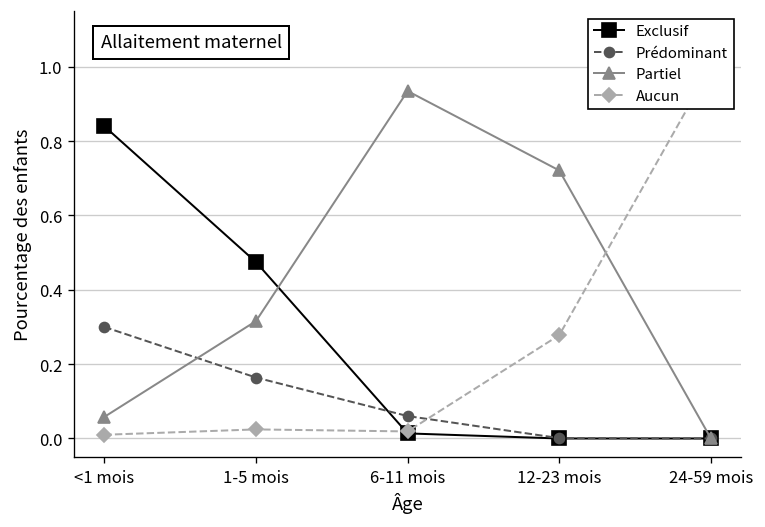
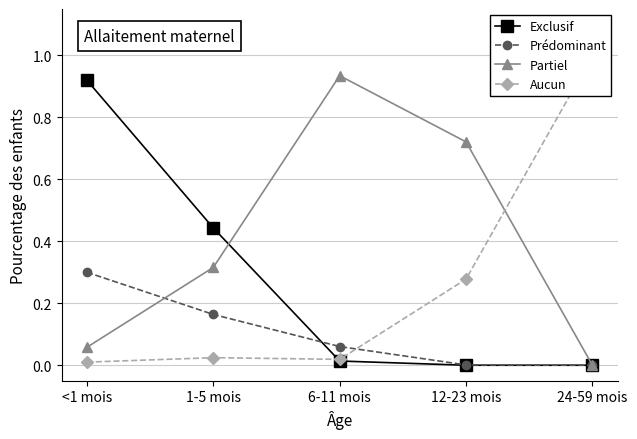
  {
    "Exclusif": {
-     "<1 mois": 0.84,
-     "1-5 mois": 0.47
+     "<1 mois": 0.92,
+     "1-5 mois": 0.44
    },
    "Prédominant": {
      "<1 mois": 0.30,
      "1-5 mois": 0.16,
      "6-11 mois": 0.06
    }
  }
